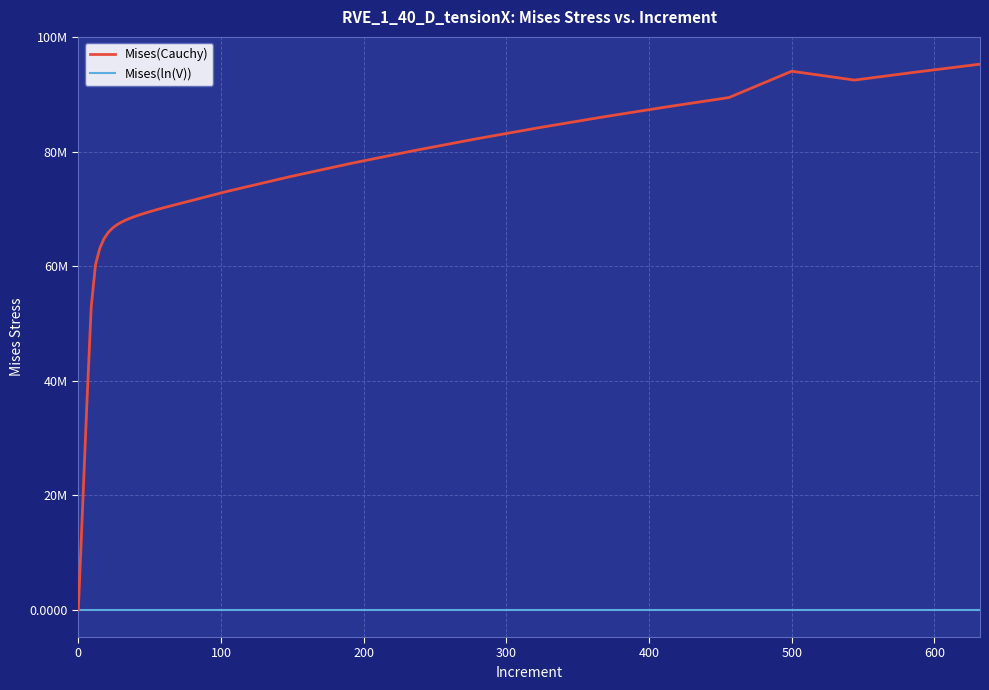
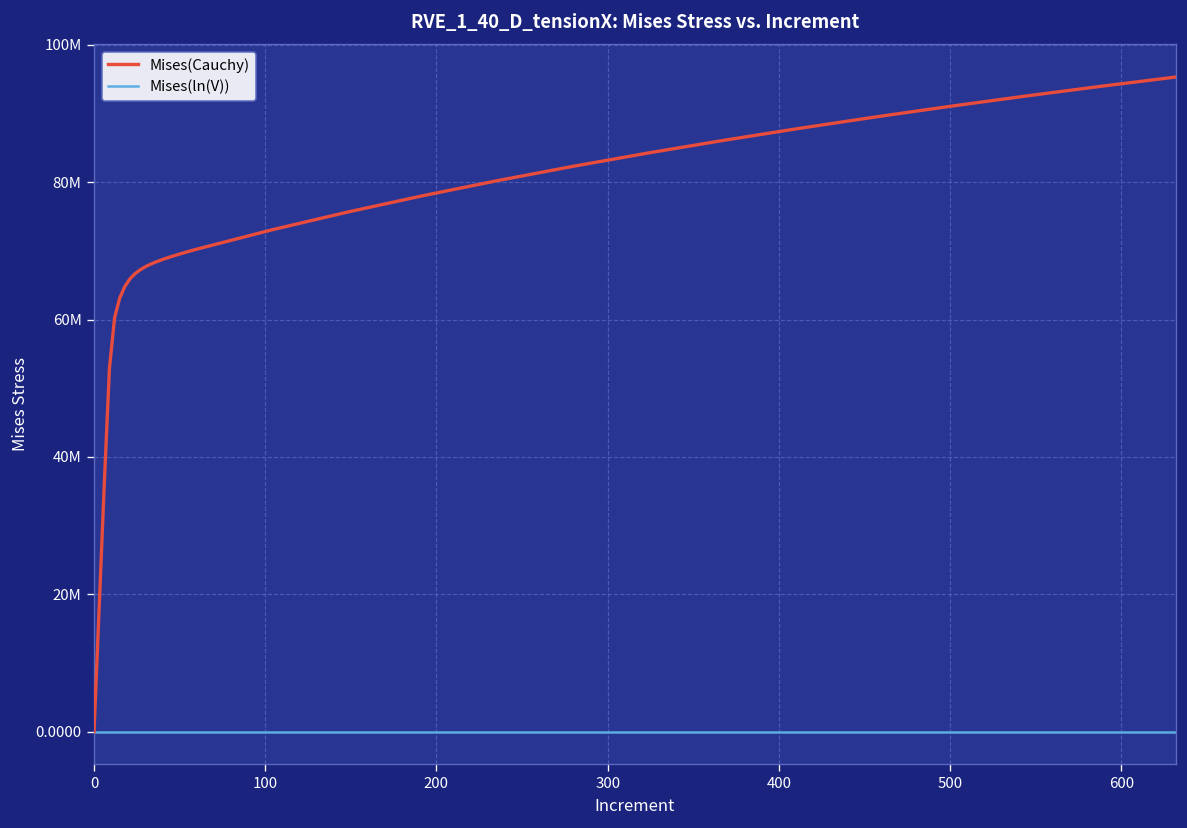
  {
    "Mises(Cauchy)": {
-     "500": 94000000
+     "500": 91000000
    },
    "Mises(ln(V))": {
      "500": 0
    }
  }
